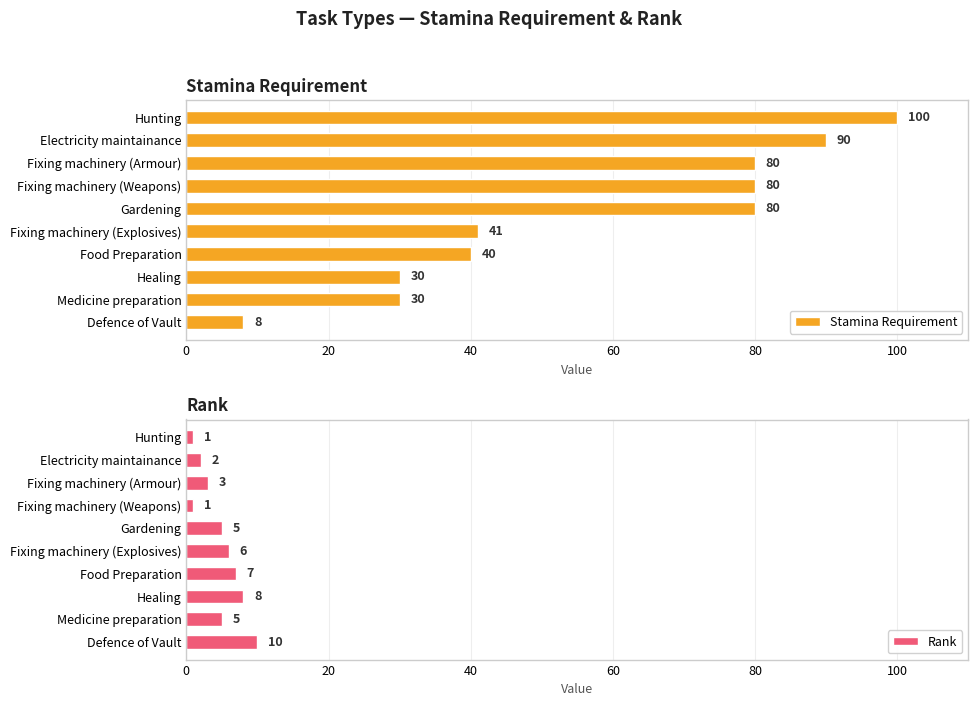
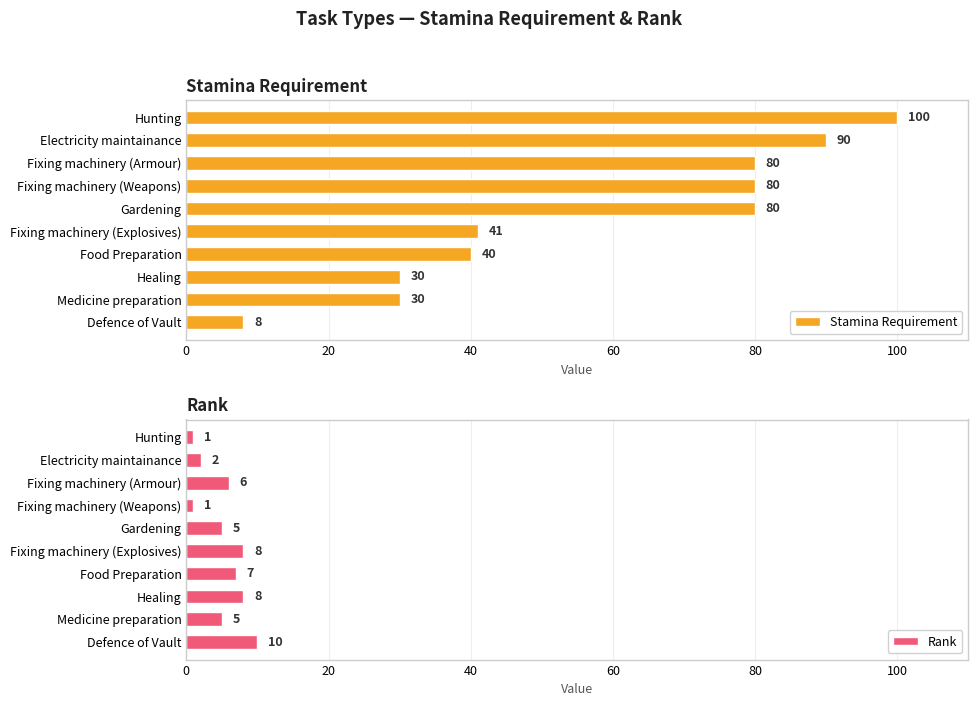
  {
    "Stamina Requirement": {
      "Hunting": 100,
      "Electricity maintainance": 90,
      "Fixing machinery (Armour)": 80,
      "Fixing machinery (Weapons)": 80,
      "Gardening": 80,
      "Fixing machinery (Explosives)": 41,
      "Food Preparation": 40,
      "Healing": 30,
      "Medicine preparation": 30,
      "Defence of Vault": 8
    },
    "Rank": {
      "Hunting": 1,
      "Electricity maintainance": 2,
-     "Fixing machinery (Armour)": 3,
+     "Fixing machinery (Armour)": 6,
      "Fixing machinery (Weapons)": 1,
      "Gardening": 5,
-     "Fixing machinery (Explosives)": 6,
+     "Fixing machinery (Explosives)": 8,
      "Food Preparation": 7,
      "Healing": 8,
      "Medicine preparation": 5,
      "Defence of Vault": 10
    }
  }
